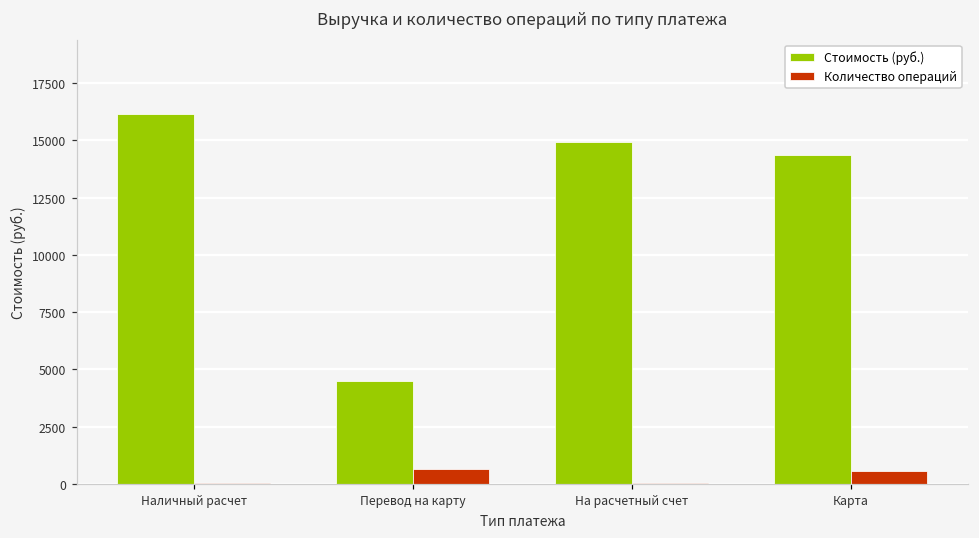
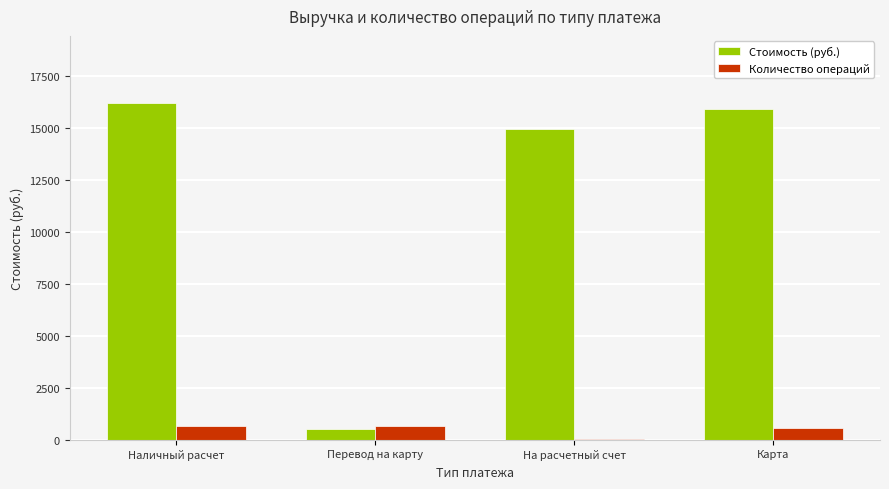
  {
    "Стоимость (руб.)": {
      "Наличный расчет": 16200,
-     "Перевод на карту": 4500,
+     "Перевод на карту": 500,
      "На расчетный счет": 14900,
-     "Карта": 14300
+     "Карта": 15900
    },
    "Количество операций": {
-     "Наличный расчет": 0,
+     "Наличный расчет": 600,
      "Перевод на карту": 700,
      "Карта": 600
    }
  }
